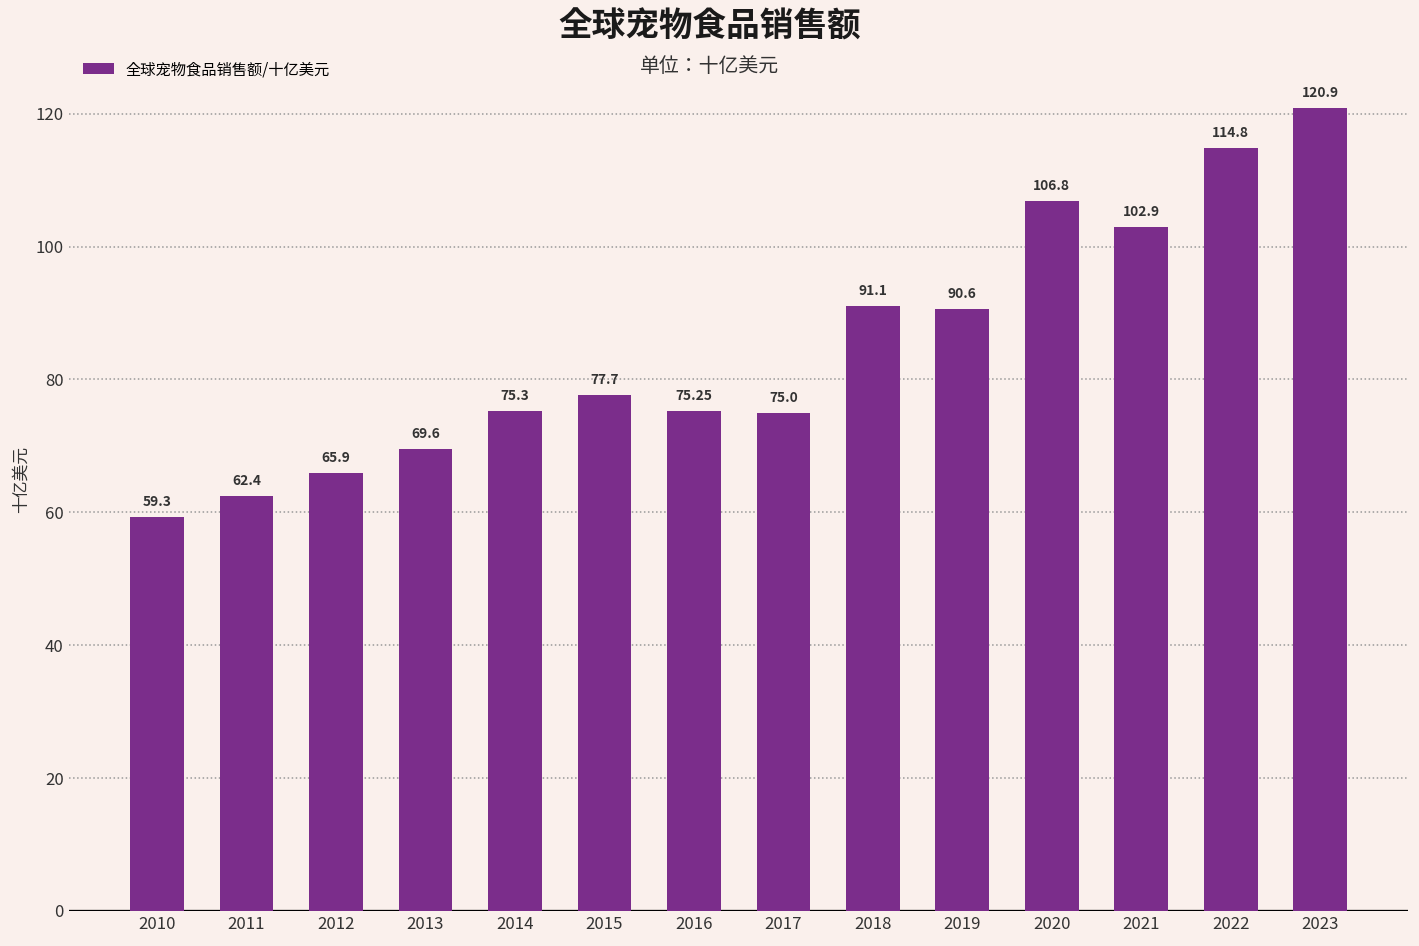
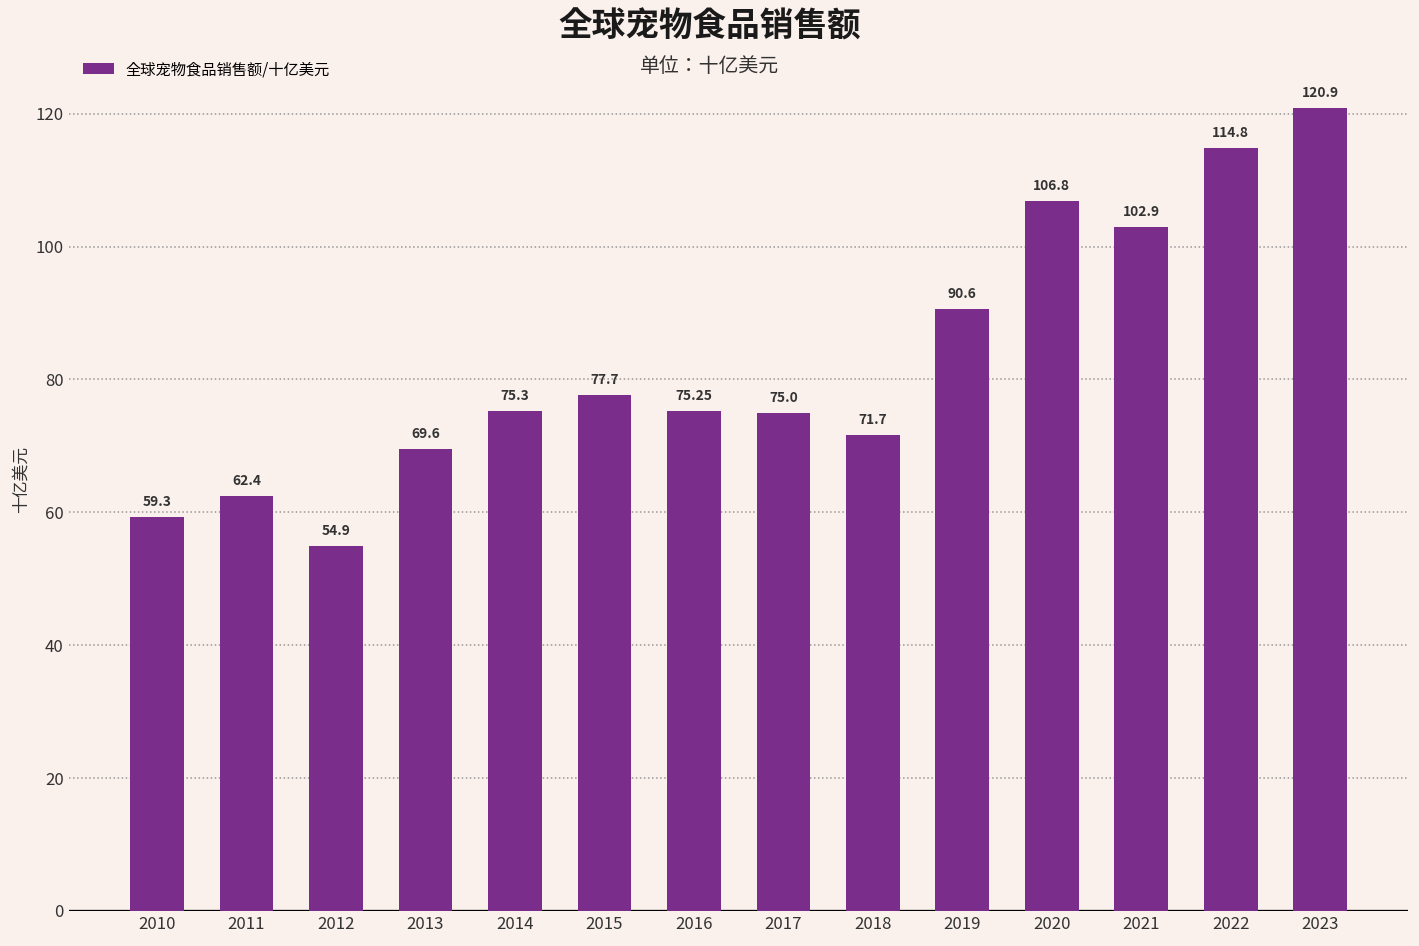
  {
    "2010": 59.3,
    "2011": 62.4,
-   "2012": 65.9,
+   "2012": 54.9,
    "2013": 69.6,
    "2014": 75.3,
    "2015": 77.7,
    "2016": 75.25,
    "2017": 75.0,
-   "2018": 91.1,
+   "2018": 71.7,
    "2019": 90.6,
    "2020": 106.8,
    "2021": 102.9,
    "2022": 114.8,
    "2023": 120.9
  }
